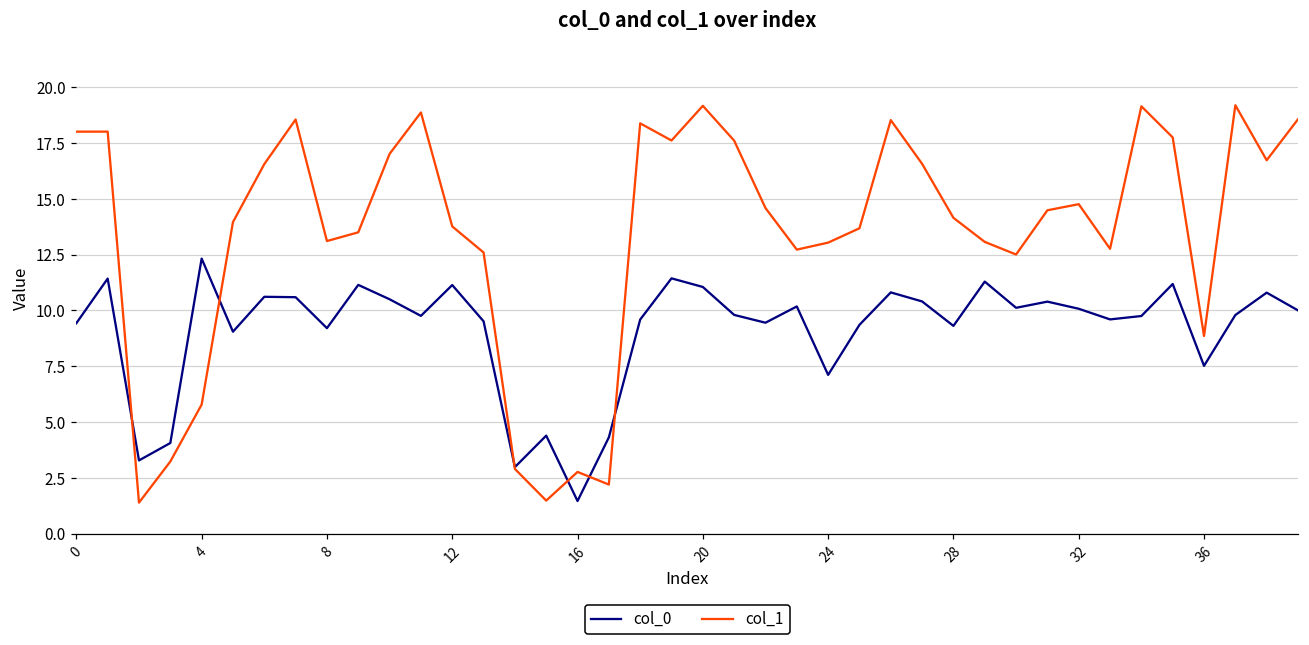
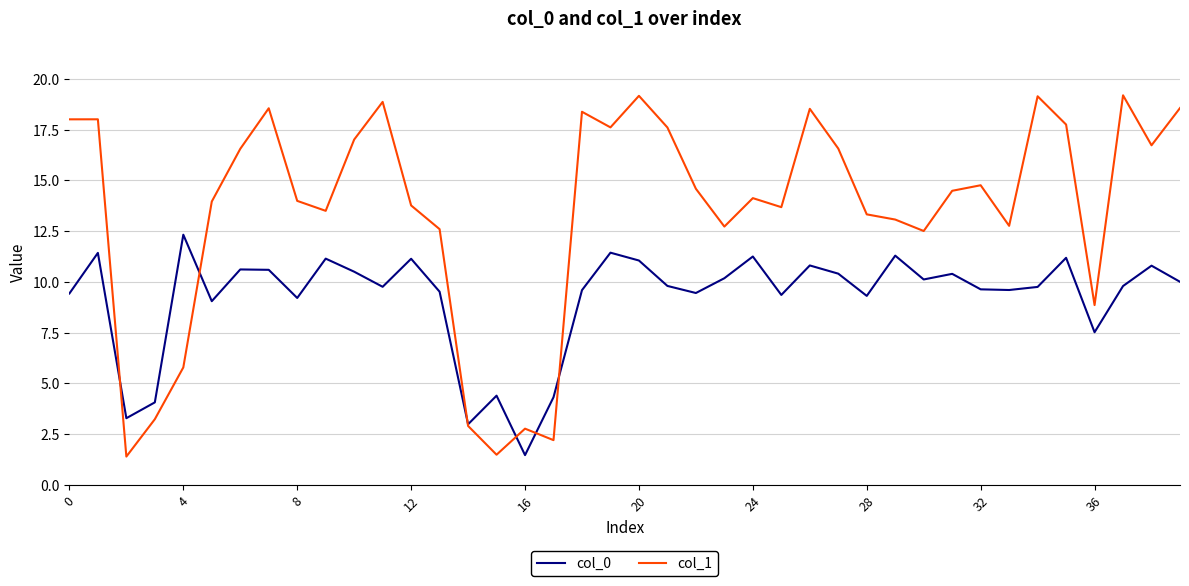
  {
    "col_0": {
      "0": 9.4,
      "4": 12.3,
      "8": 9.2,
      "12": 11.1,
      "16": 1.5,
      "20": 11.0,
-     "24": 7.1,
+     "24": 11.2,
      "28": 9.3,
-     "32": 10.1,
+     "32": 9.6,
      "36": 7.5
    },
    "col_1": {
      "0": 18.0,
      "4": 5.8,
-     "8": 13.1,
+     "8": 14.0,
      "12": 13.8,
      "16": 2.8,
      "20": 19.2,
-     "24": 13.0,
-     "28": 14.1,
+     "24": 14.1,
+     "28": 13.3,
      "32": 14.8,
      "36": 8.9
    }
  }
